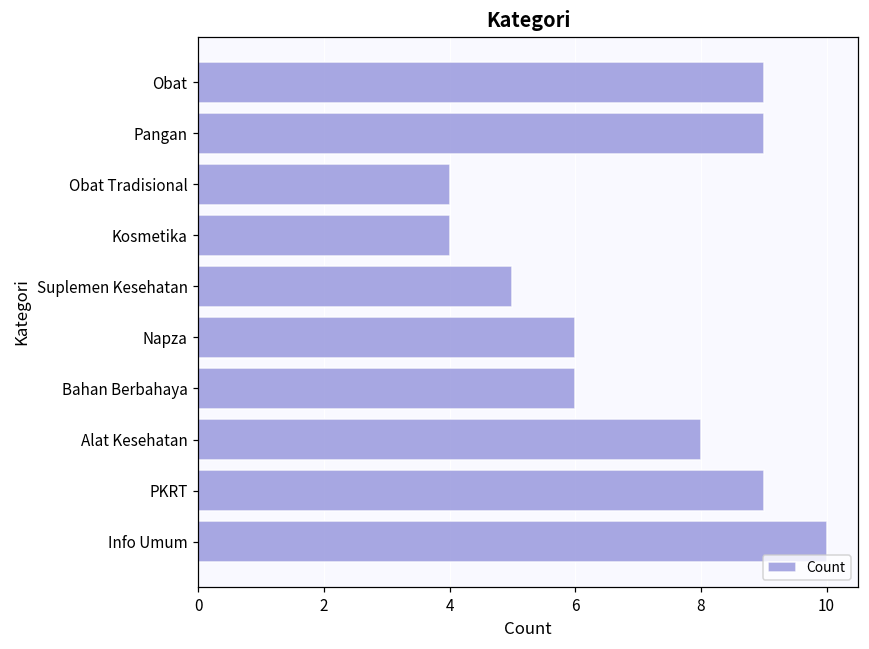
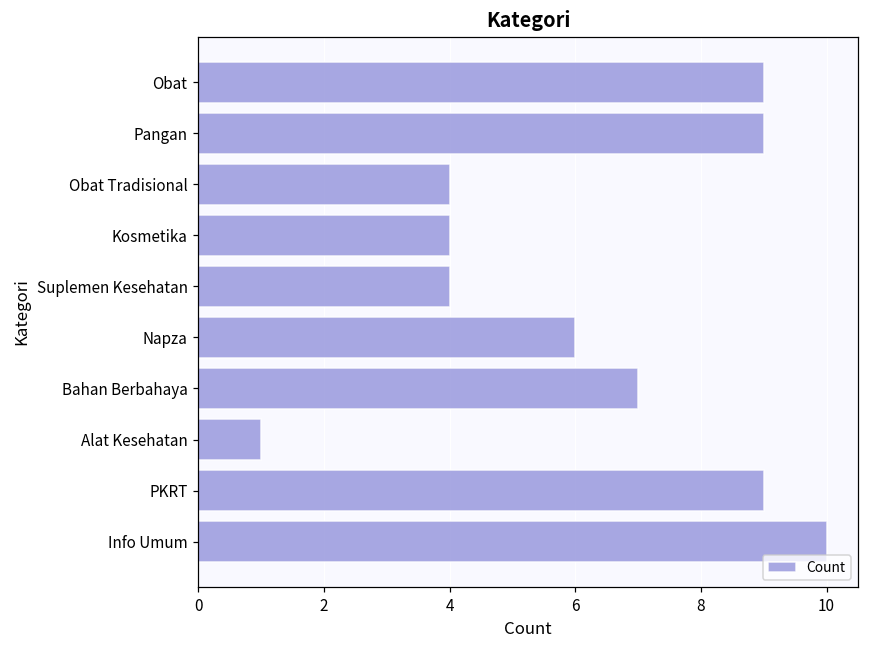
  {
    "Obat": 9,
    "Pangan": 9,
    "Obat Tradisional": 4,
    "Kosmetika": 4,
-   "Suplemen Kesehatan": 5,
+   "Suplemen Kesehatan": 4,
    "Napza": 6,
-   "Bahan Berbahaya": 6,
-   "Alat Kesehatan": 8,
+   "Bahan Berbahaya": 7,
+   "Alat Kesehatan": 1,
    "PKRT": 9,
    "Info Umum": 10
  }
